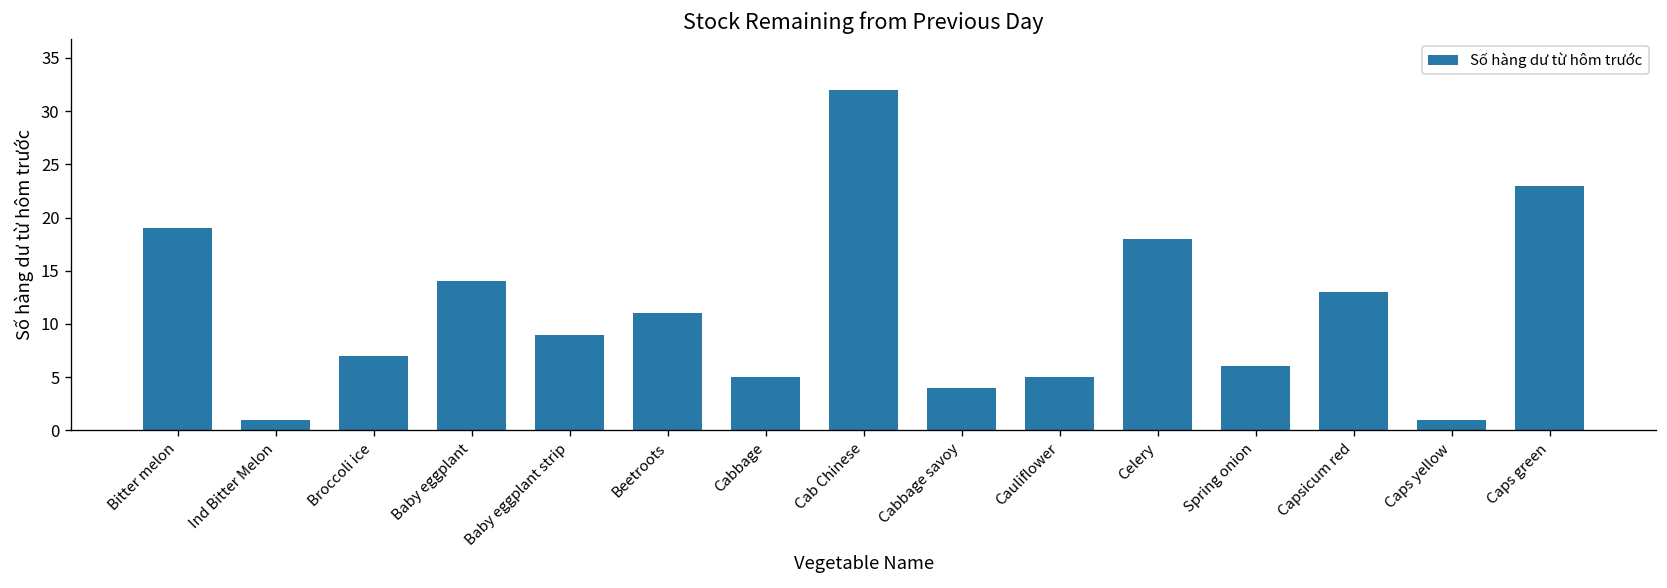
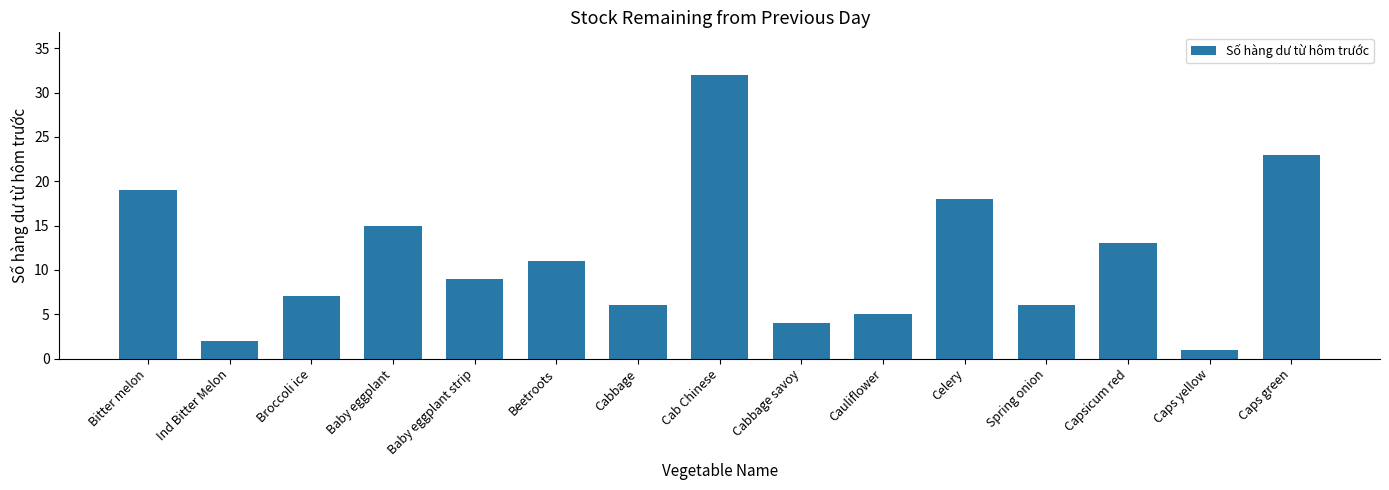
  {
    "Bitter melon": 19,
-   "Ind Bitter Melon": 1,
+   "Ind Bitter Melon": 2,
    "Broccoli ice": 7,
-   "Baby eggplant": 14,
+   "Baby eggplant": 15,
    "Baby eggplant strip": 9,
    "Beetroots": 11,
-   "Cabbage": 5,
+   "Cabbage": 6,
    "Cab Chinese": 32,
    "Cabbage savoy": 4,
    "Cauliflower": 5,
    "Celery": 18,
    "Spring onion": 6,
    "Capsicum red": 13,
    "Caps yellow": 1,
    "Caps green": 23
  }
